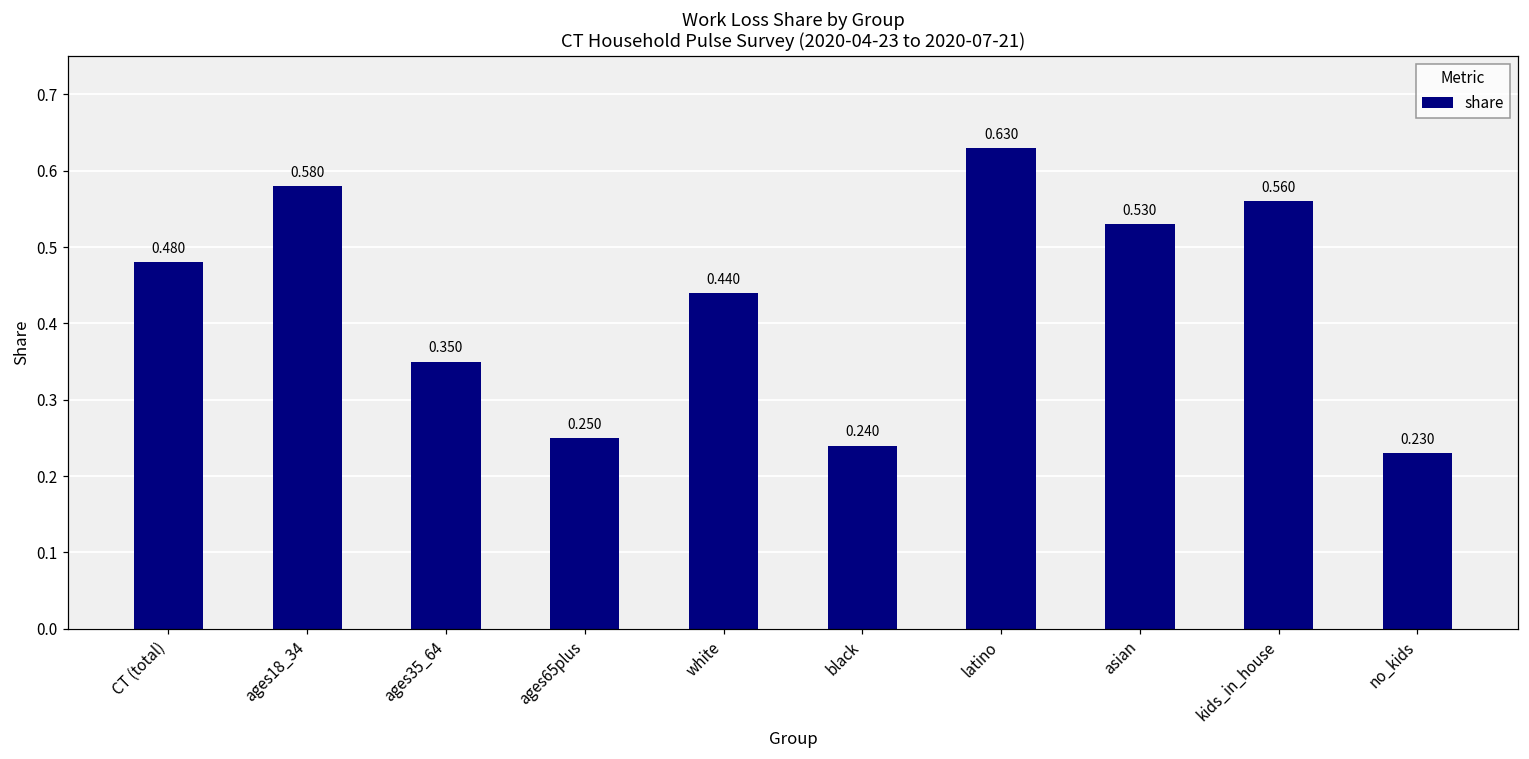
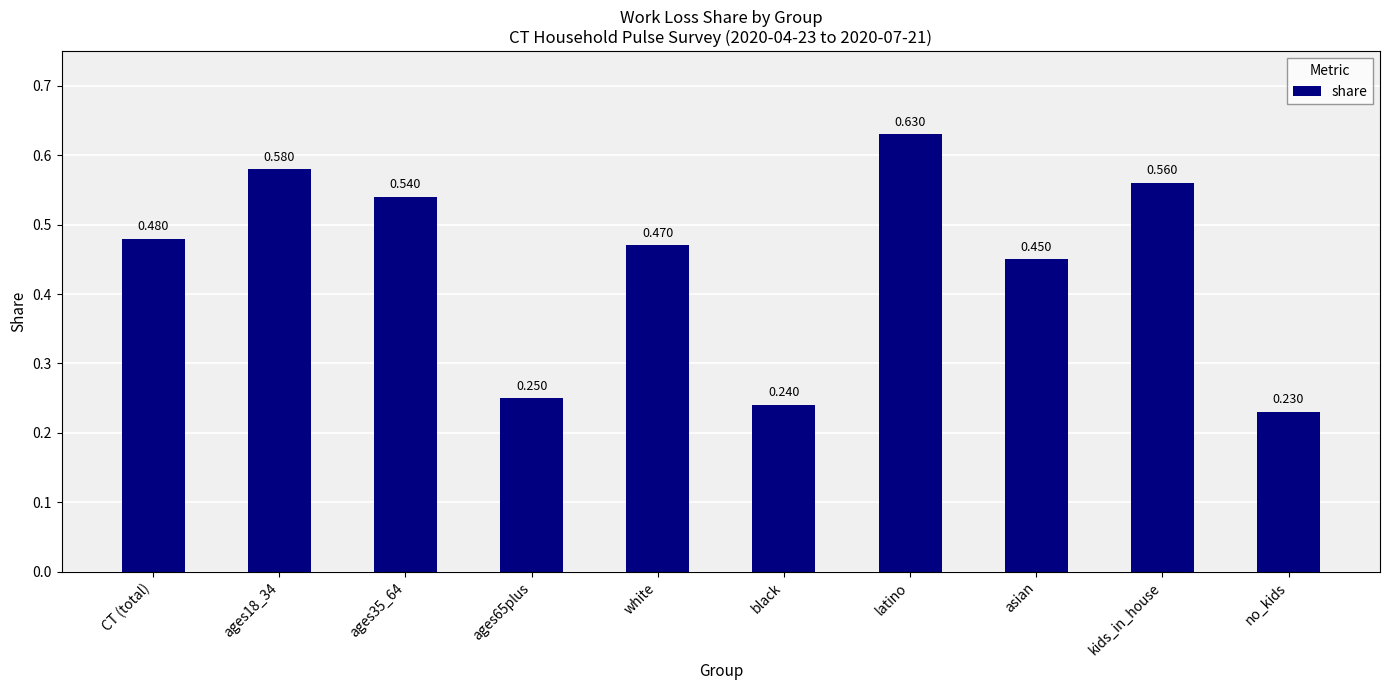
  {
    "CT (total)": 0.480,
    "ages18_34": 0.580,
-   "ages35_64": 0.350,
+   "ages35_64": 0.540,
    "ages65plus": 0.250,
-   "white": 0.440,
+   "white": 0.470,
    "black": 0.240,
    "latino": 0.630,
-   "asian": 0.530,
+   "asian": 0.450,
    "kids_in_house": 0.560,
    "no_kids": 0.230
  }
